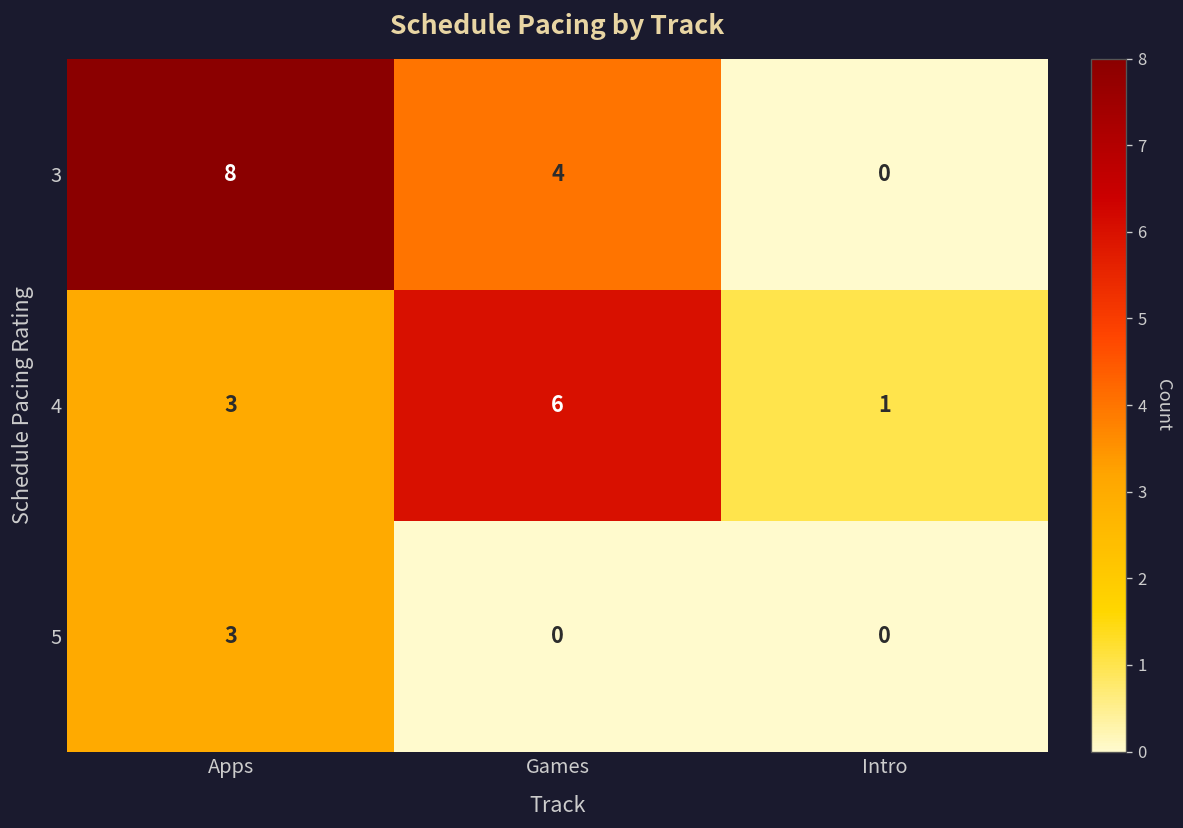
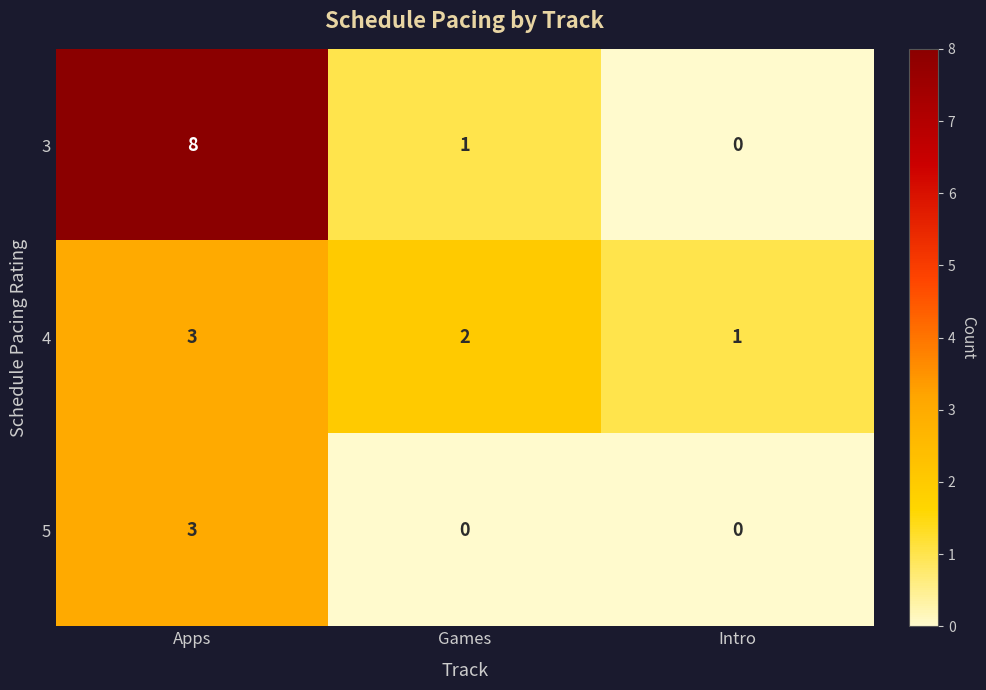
  {
    "3": {
      "Apps": 8,
-     "Games": 4,
+     "Games": 1,
      "Intro": 0
    },
    "4": {
      "Apps": 3,
-     "Games": 6,
+     "Games": 2,
      "Intro": 1
    },
    "5": {
      "Apps": 3,
      "Games": 0,
      "Intro": 0
    }
  }
